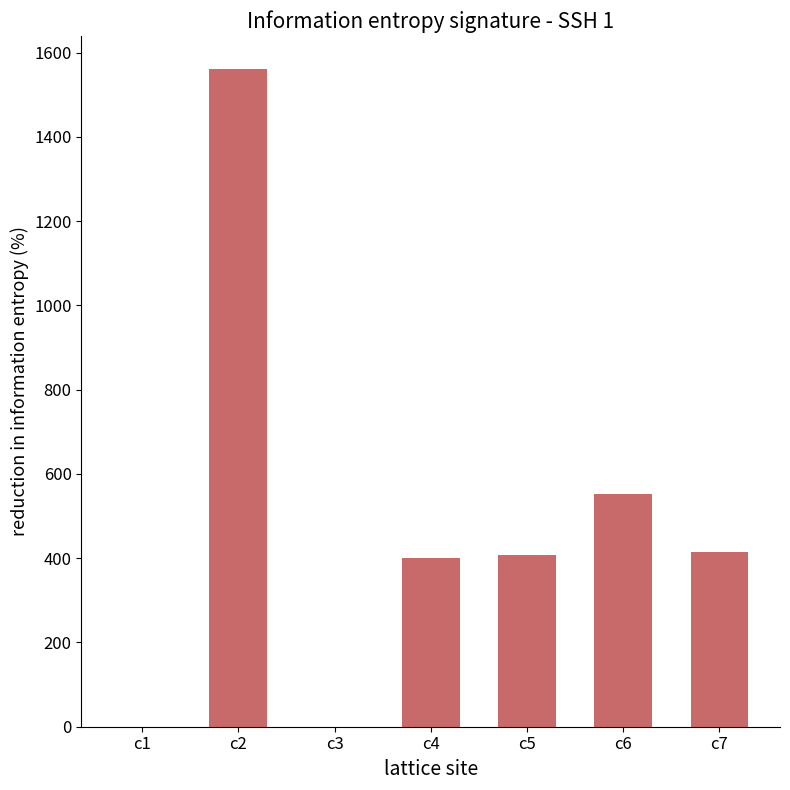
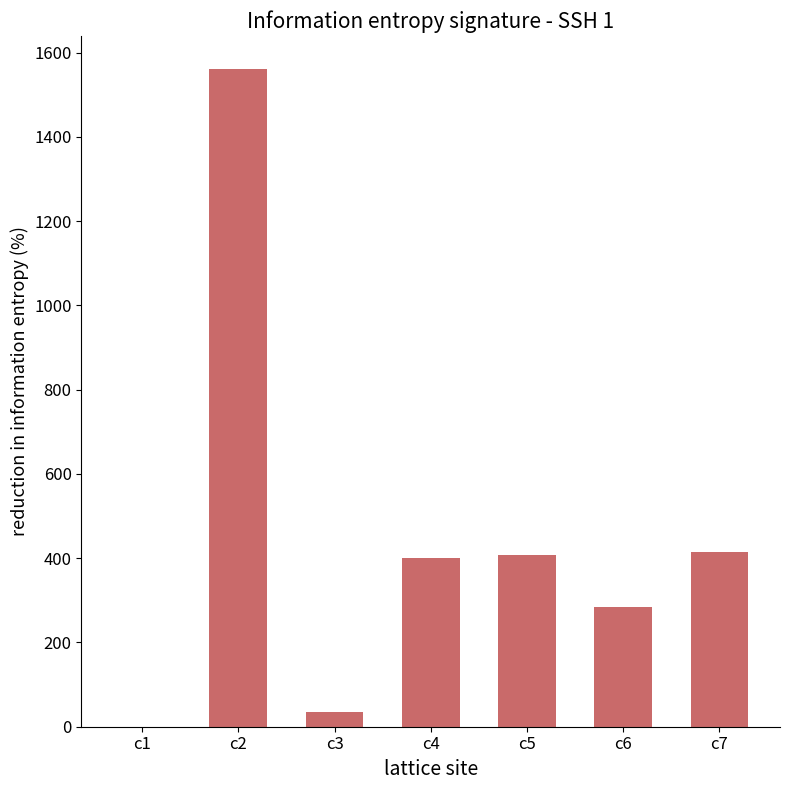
  {
    "c2": 1560,
-   "c3": 0,
+   "c3": 40,
    "c4": 400,
    "c5": 410,
-   "c6": 550,
+   "c6": 280,
    "c7": 410
  }
